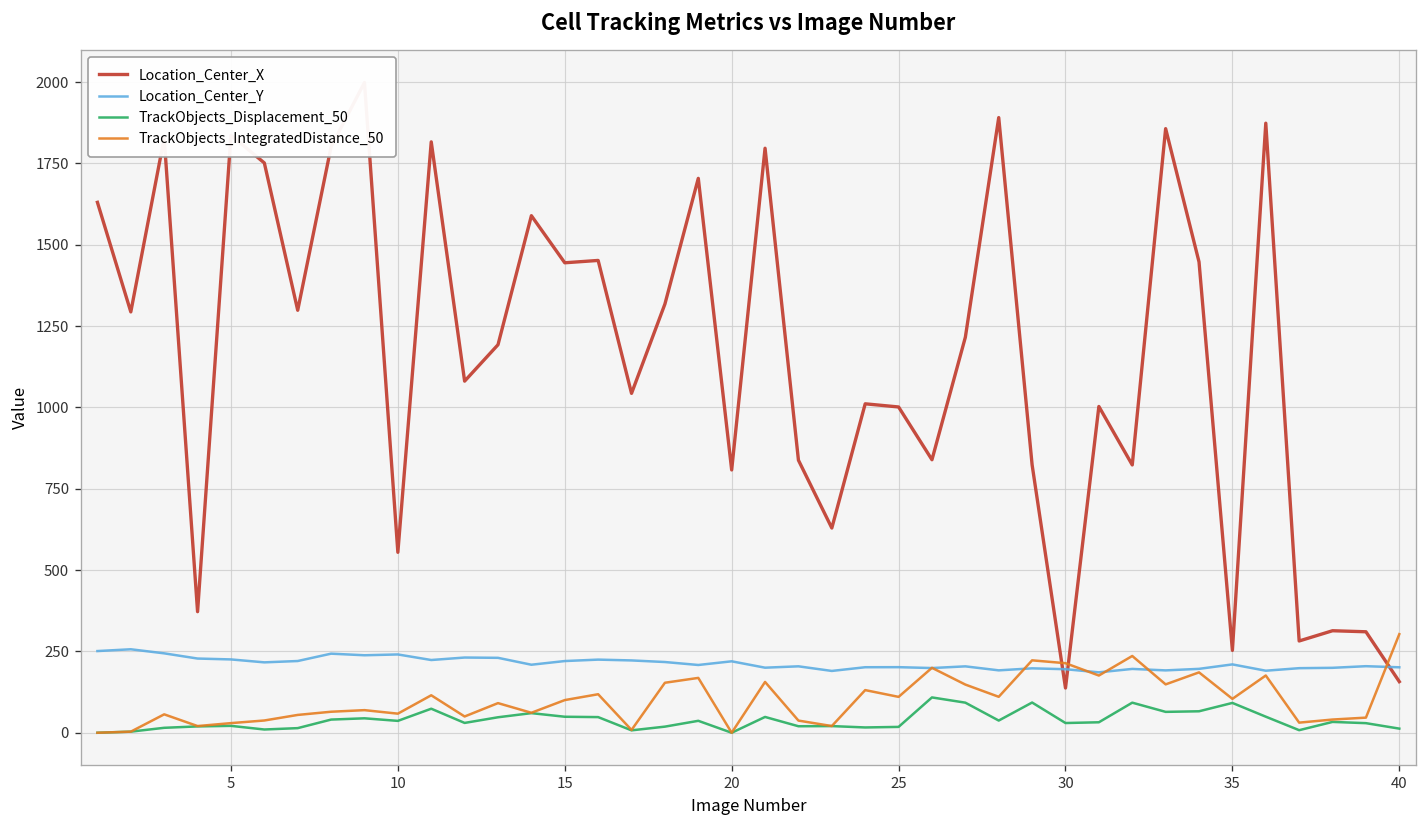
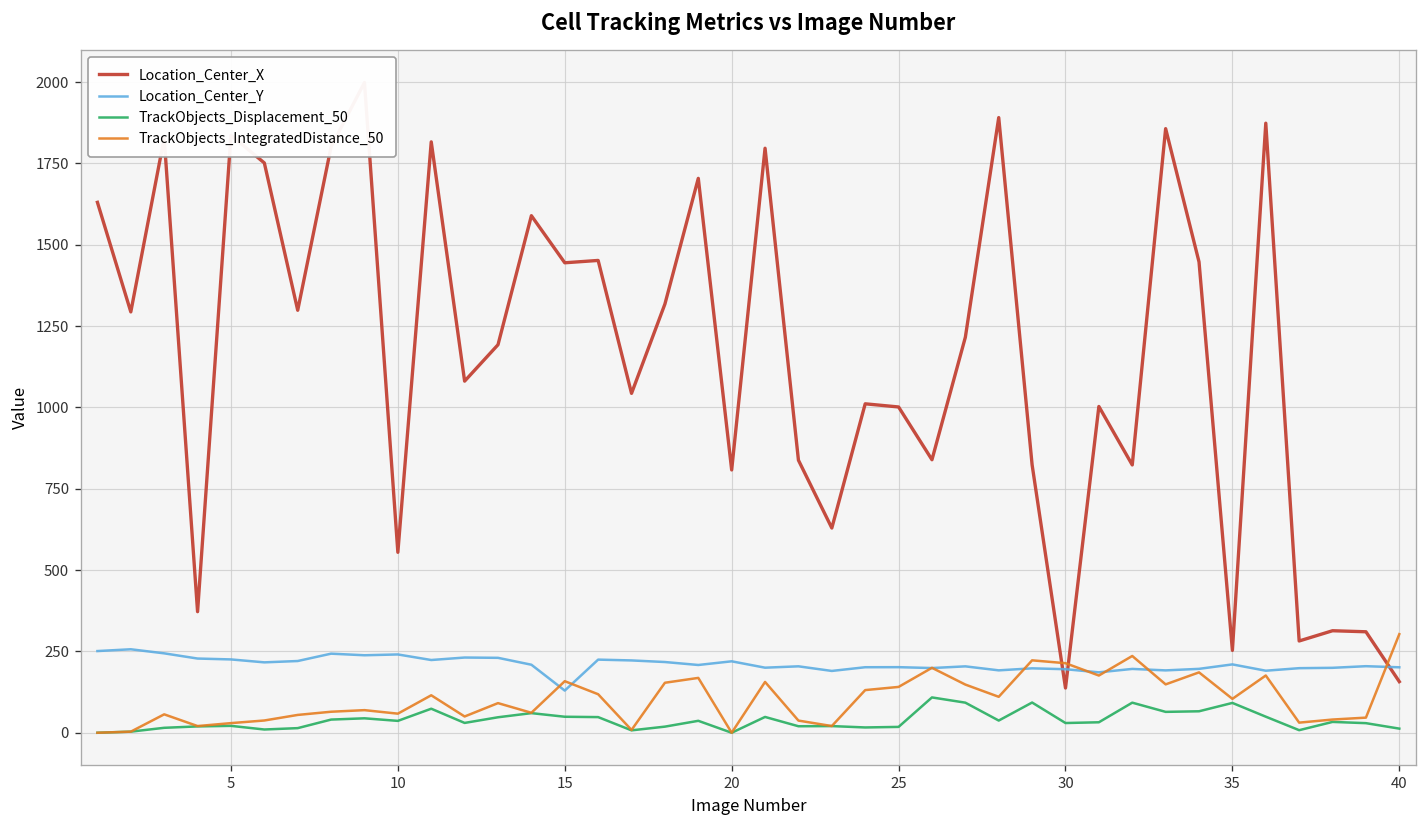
  {
    "Location_Center_X": {
      "10": 550,
      "15": 1440,
      "20": 810,
      "25": 1000,
      "30": 140,
      "35": 250,
      "40": 160
    },
    "Location_Center_Y": {
      "5": 230,
      "10": 240,
-     "15": 220,
+     "15": 130,
      "20": 220,
      "25": 200,
      "30": 200,
      "35": 210,
      "40": 200
    },
    "TrackObjects_Displacement_50": {
      "10": 40,
      "15": 50,
      "25": 20,
      "30": 30,
      "35": 90,
      "40": 10
    },
    "TrackObjects_IntegratedDistance_50": {
      "10": 60,
-     "15": 100,
-     "25": 110,
+     "15": 160,
+     "25": 140,
      "30": 210,
      "35": 100,
      "40": 300
    }
  }
